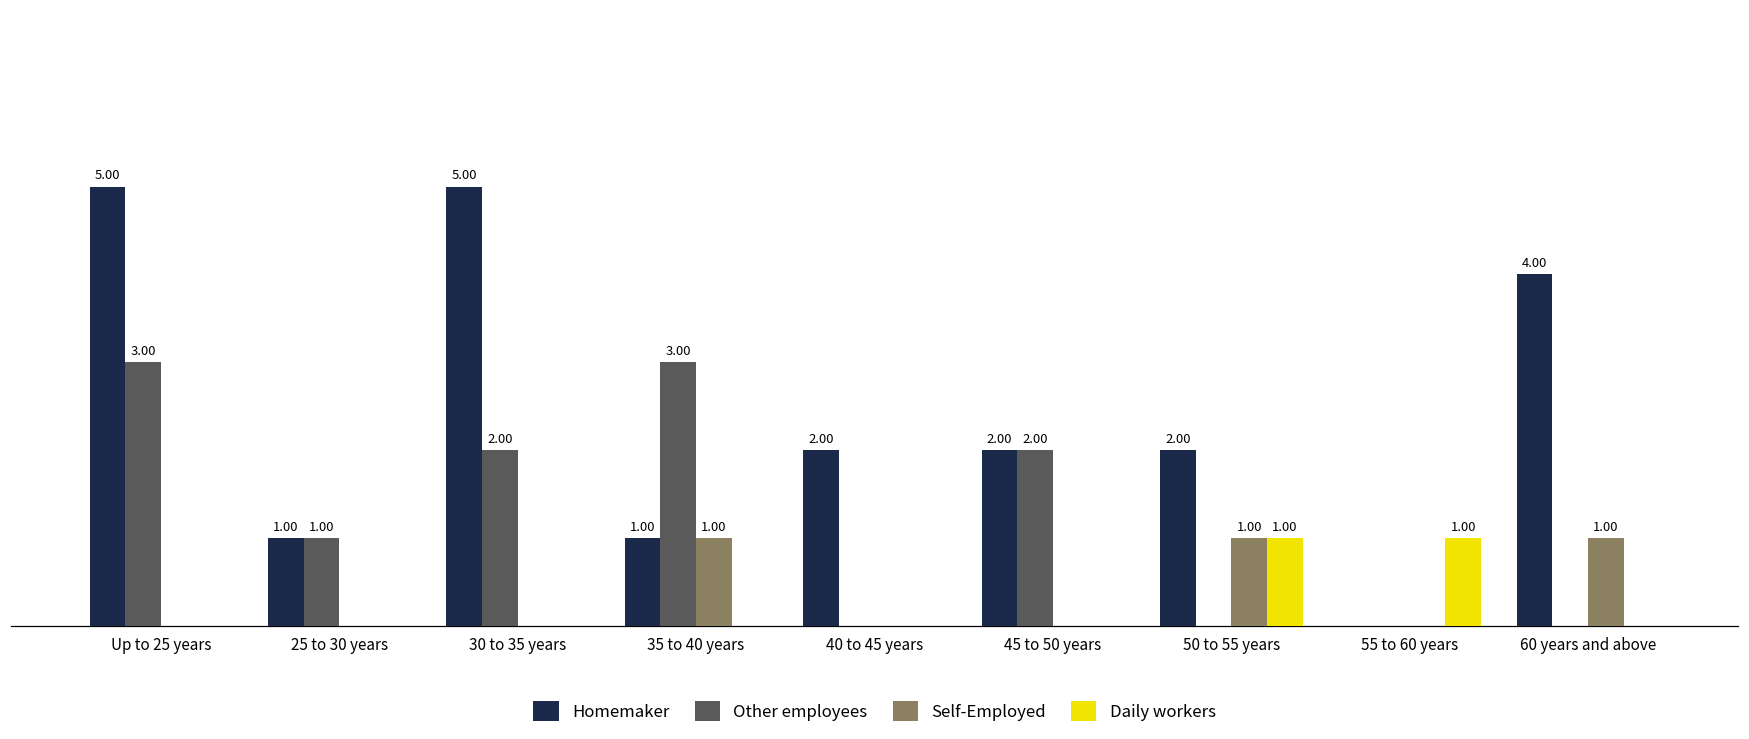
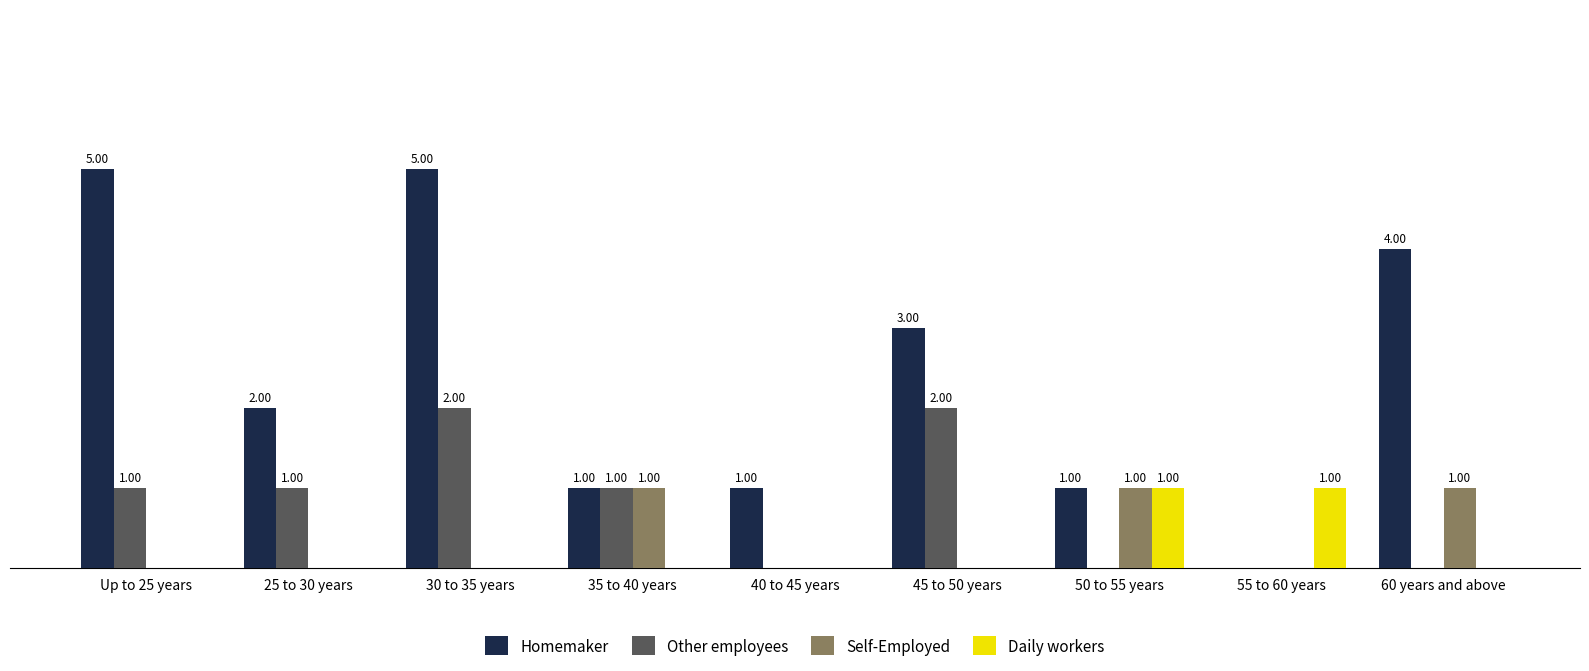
  {
    "Homemaker": {
      "Up to 25 years": 5.00,
-     "25 to 30 years": 1.00,
+     "25 to 30 years": 2.00,
      "30 to 35 years": 5.00,
      "35 to 40 years": 1.00,
-     "40 to 45 years": 2.00,
-     "45 to 50 years": 2.00,
-     "50 to 55 years": 2.00,
+     "40 to 45 years": 1.00,
+     "45 to 50 years": 3.00,
+     "50 to 55 years": 1.00,
      "60 years and above": 4.00
    },
    "Other employees": {
-     "Up to 25 years": 3.00,
+     "Up to 25 years": 1.00,
      "25 to 30 years": 1.00,
      "30 to 35 years": 2.00,
-     "35 to 40 years": 3.00,
+     "35 to 40 years": 1.00,
      "45 to 50 years": 2.00
    },
    "Self-Employed": {
      "35 to 40 years": 1.00,
      "50 to 55 years": 1.00,
      "60 years and above": 1.00
    },
    "Daily workers": {
      "50 to 55 years": 1.00,
      "55 to 60 years": 1.00
    }
  }
